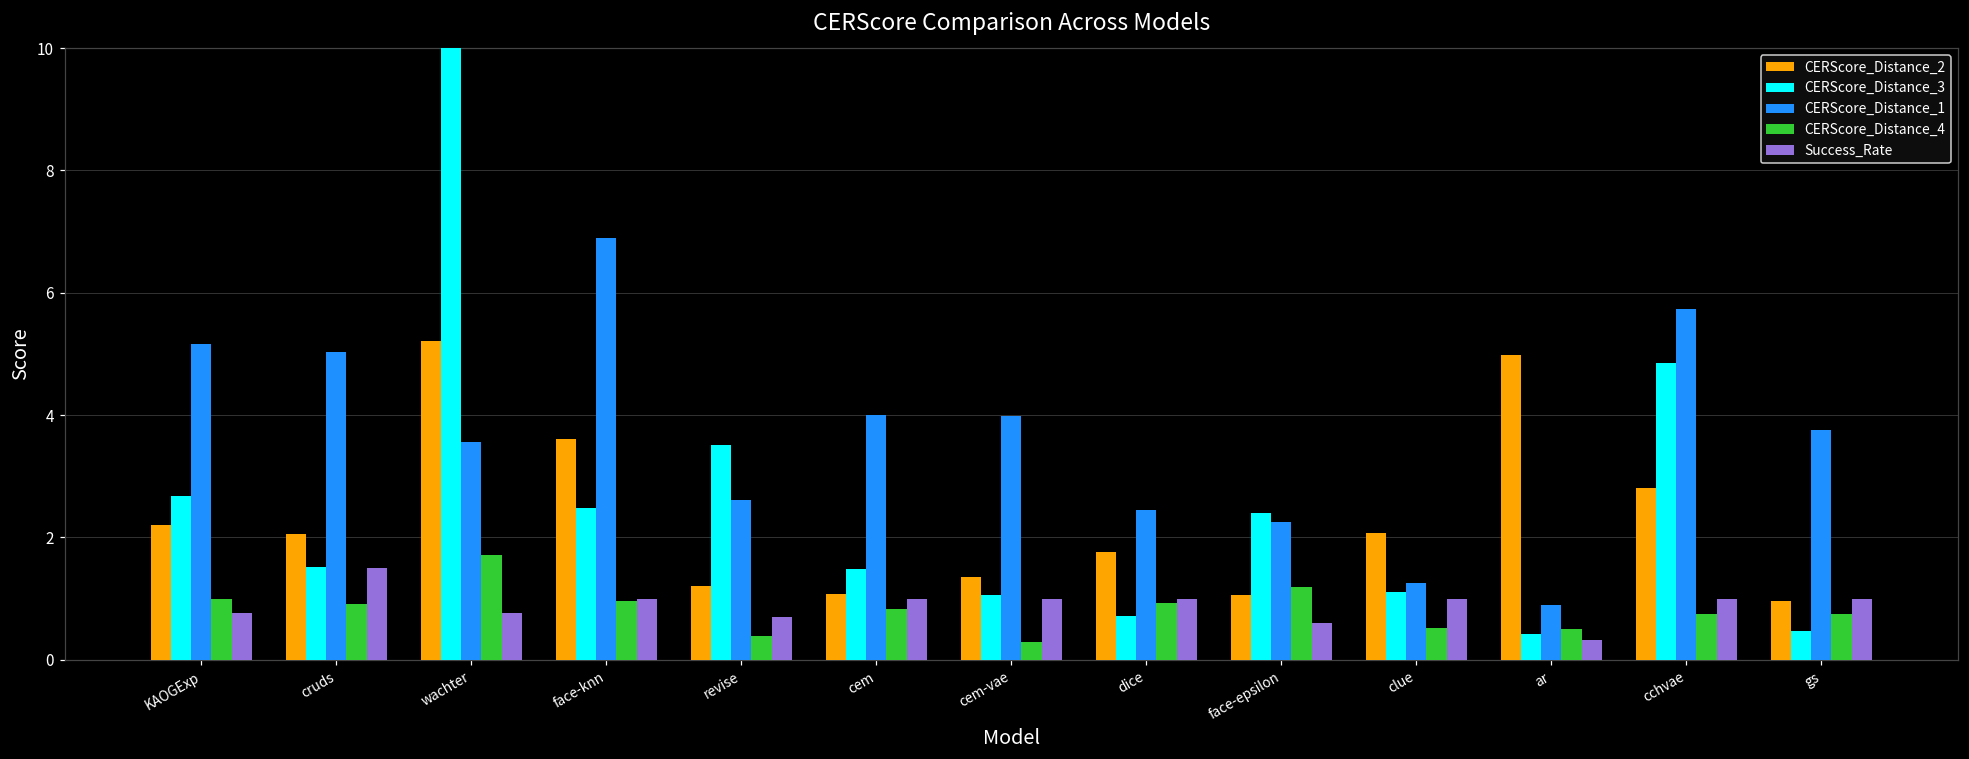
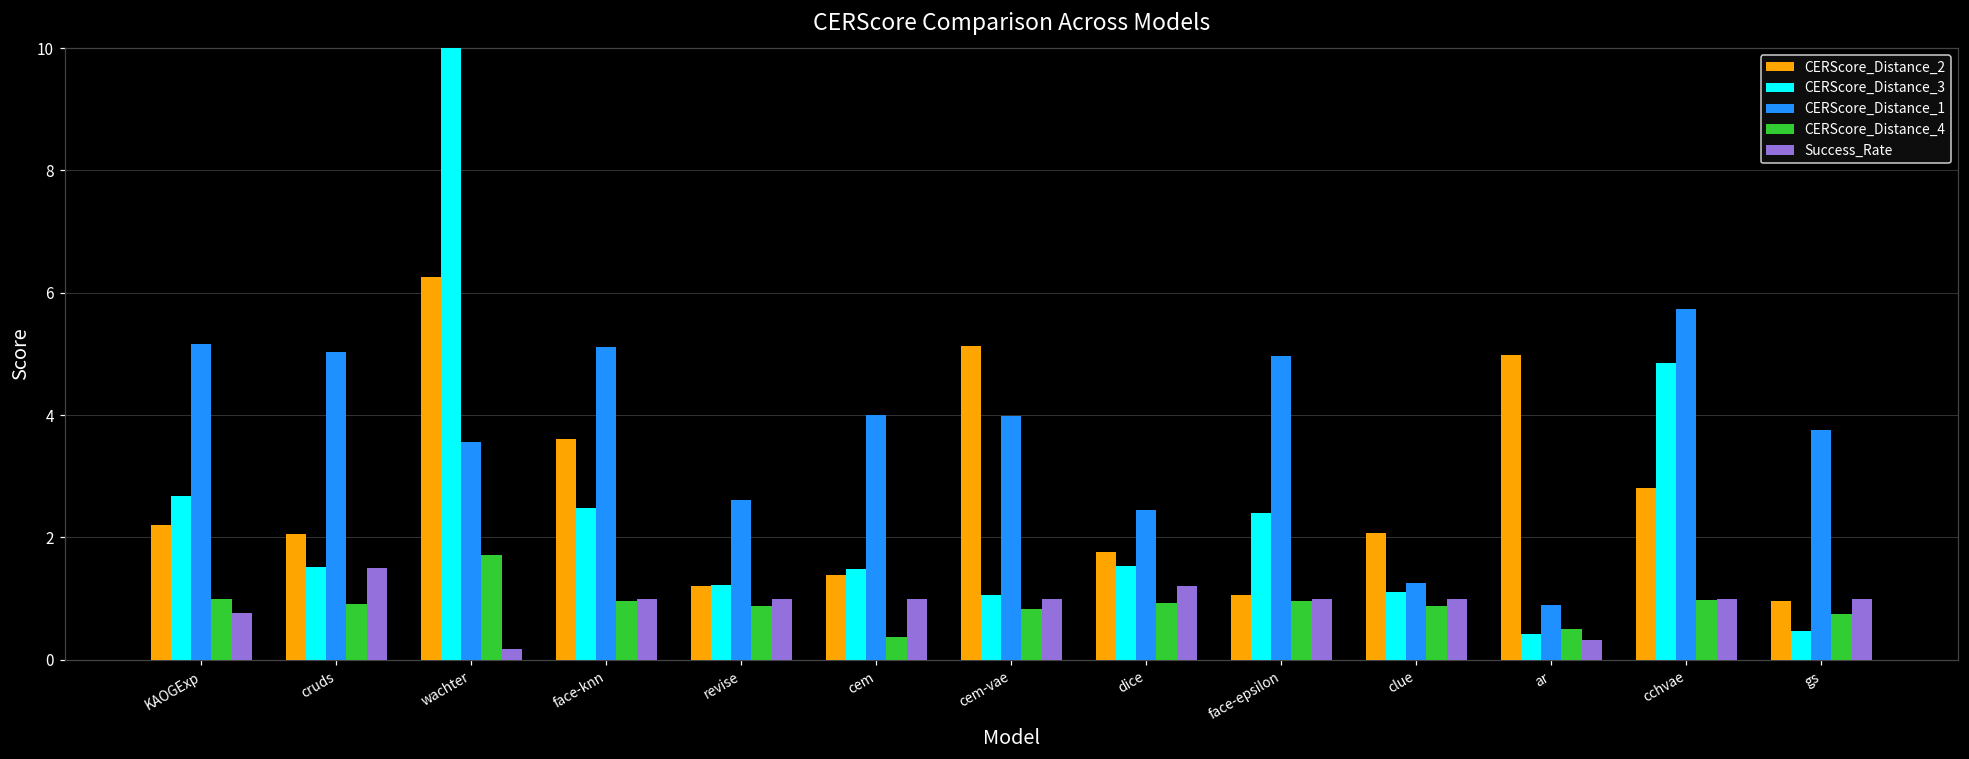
  {
    "CERScore_Distance_2": {
      "KAOGExp": 2.2,
      "cruds": 2.1,
-     "wachter": 5.2,
+     "wachter": 6.3,
      "face-knn": 3.6,
      "revise": 1.2,
-     "cem": 1.1,
-     "cem-vae": 1.4,
+     "cem": 1.4,
+     "cem-vae": 5.1,
      "dice": 1.8,
      "face-epsilon": 1.1,
      "clue": 2.1,
      "ar": 5.0,
      "cchvae": 2.8,
      "gs": 1.0
    },
    "CERScore_Distance_3": {
      "KAOGExp": 2.7,
      "cruds": 1.5,
      "face-knn": 2.5,
-     "revise": 3.5,
+     "revise": 1.2,
      "cem": 1.5,
      "cem-vae": 1.1,
-     "dice": 0.7,
+     "dice": 1.5,
      "face-epsilon": 2.4,
      "clue": 1.1,
      "ar": 0.4,
      "cchvae": 4.9,
      "gs": 0.5
    },
    "CERScore_Distance_1": {
      "KAOGExp": 5.2,
      "cruds": 5.0,
      "wachter": 3.6,
-     "face-knn": 6.9,
+     "face-knn": 5.1,
      "revise": 2.6,
      "cem": 4.0,
      "cem-vae": 4.0,
      "dice": 2.4,
-     "face-epsilon": 2.3,
+     "face-epsilon": 5.0,
      "clue": 1.3,
      "ar": 0.9,
      "cchvae": 5.7,
      "gs": 3.8
    },
    "CERScore_Distance_4": {
      "KAOGExp": 1.0,
      "cruds": 0.9,
      "wachter": 1.7,
      "face-knn": 1.0,
-     "revise": 0.4,
-     "cem": 0.8,
-     "cem-vae": 0.3,
+     "revise": 0.9,
+     "cem": 0.4,
+     "cem-vae": 0.8,
      "dice": 0.9,
-     "face-epsilon": 1.2,
-     "clue": 0.5,
+     "face-epsilon": 1.0,
+     "clue": 0.9,
      "ar": 0.5,
-     "cchvae": 0.7,
+     "cchvae": 1.0,
      "gs": 0.8
    },
    "Success_Rate": {
      "KAOGExp": 0.8,
      "cruds": 1.5,
-     "wachter": 0.8,
+     "wachter": 0.2,
      "face-knn": 1.0,
-     "revise": 0.7,
+     "revise": 1.0,
      "cem": 1.0,
      "cem-vae": 1.0,
-     "dice": 1.0,
-     "face-epsilon": 0.6,
+     "dice": 1.2,
+     "face-epsilon": 1.0,
      "clue": 1.0,
      "ar": 0.3,
      "cchvae": 1.0,
      "gs": 1.0
    }
  }
